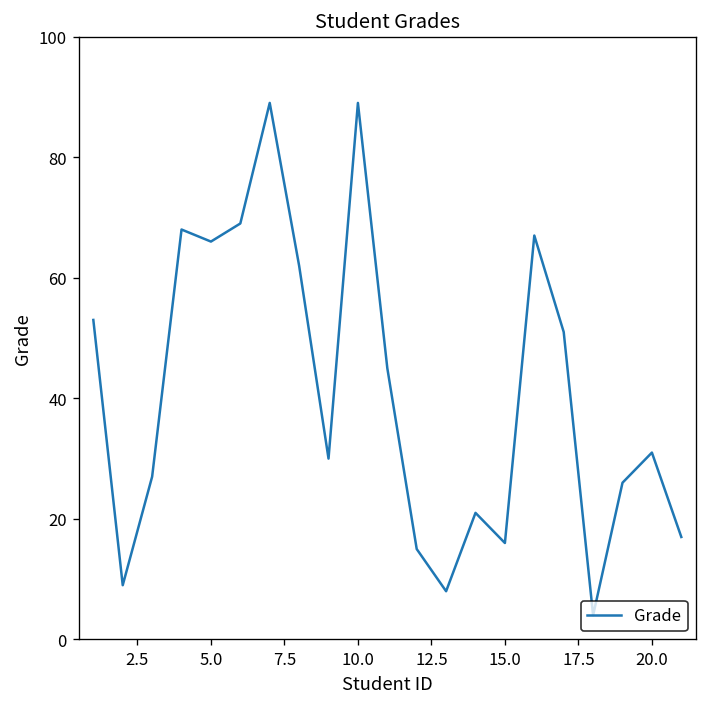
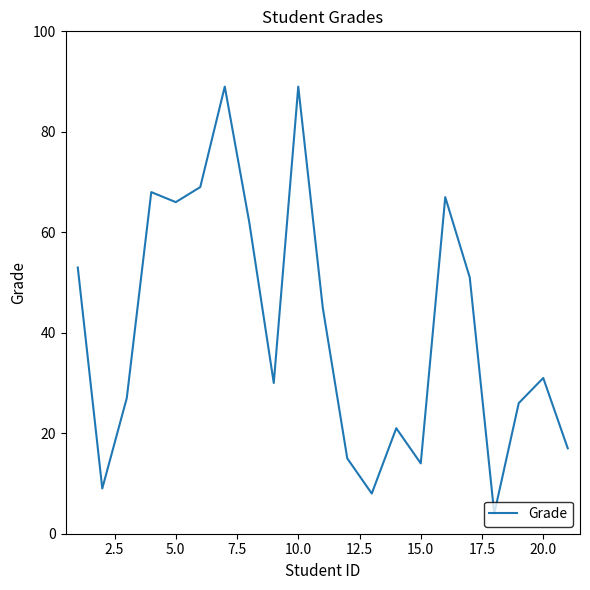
  {
    "5.0": 66,
    "10.0": 89,
-   "15.0": 16,
+   "15.0": 14,
    "20.0": 31
  }
